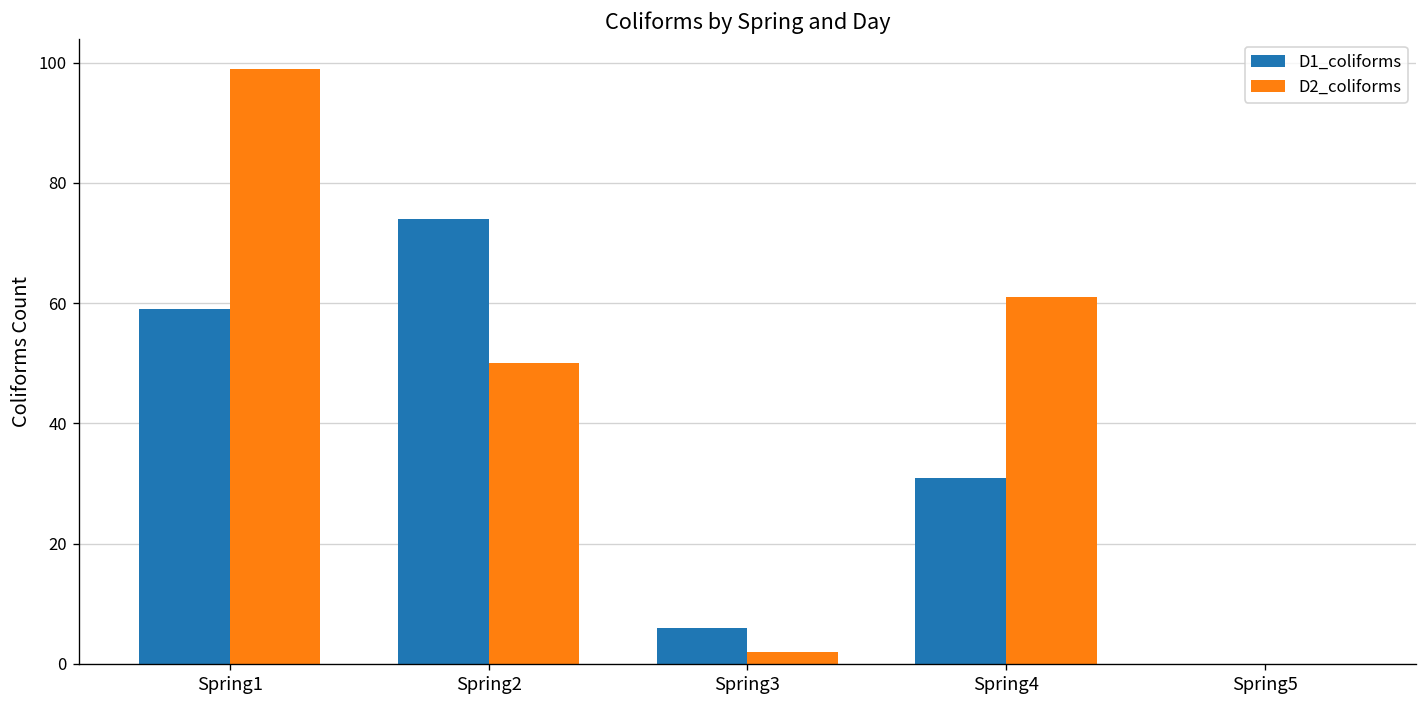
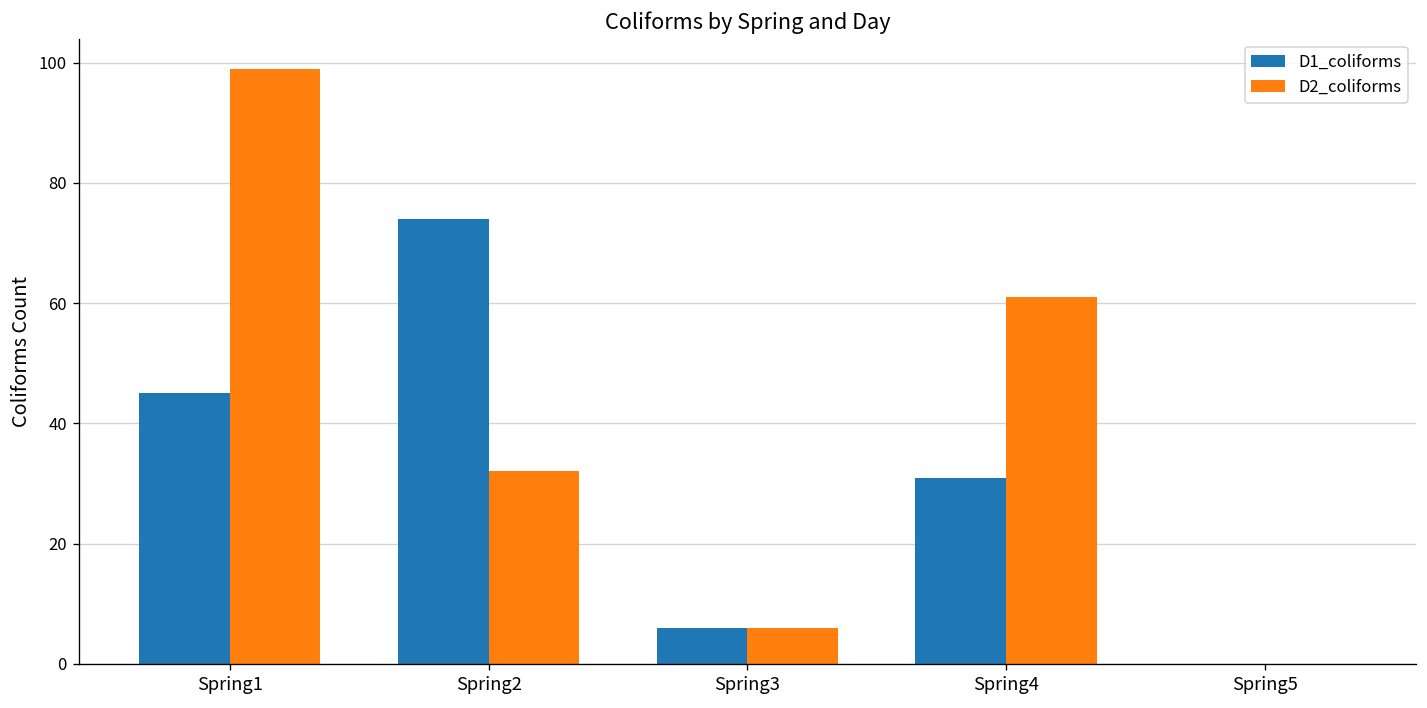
  {
    "D1_coliforms": {
-     "Spring1": 59,
+     "Spring1": 45,
      "Spring2": 74,
      "Spring3": 6,
      "Spring4": 31,
      "Spring5": 0
    },
    "D2_coliforms": {
      "Spring1": 99,
-     "Spring2": 50,
-     "Spring3": 2,
+     "Spring2": 32,
+     "Spring3": 6,
      "Spring4": 61,
      "Spring5": 0
    }
  }
